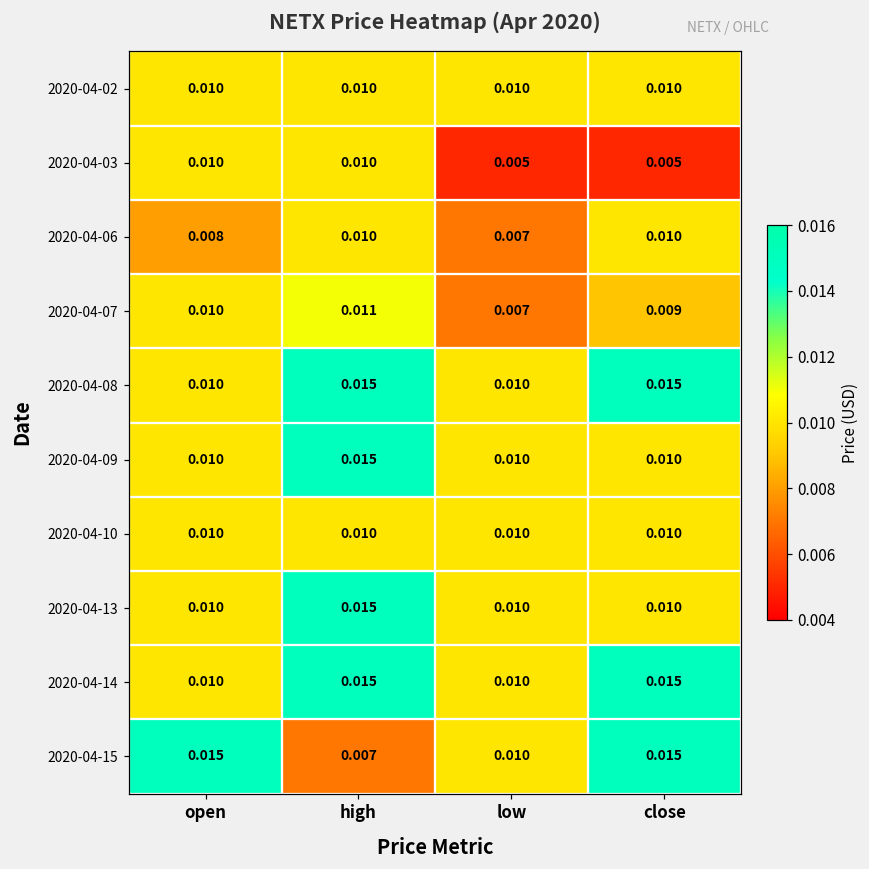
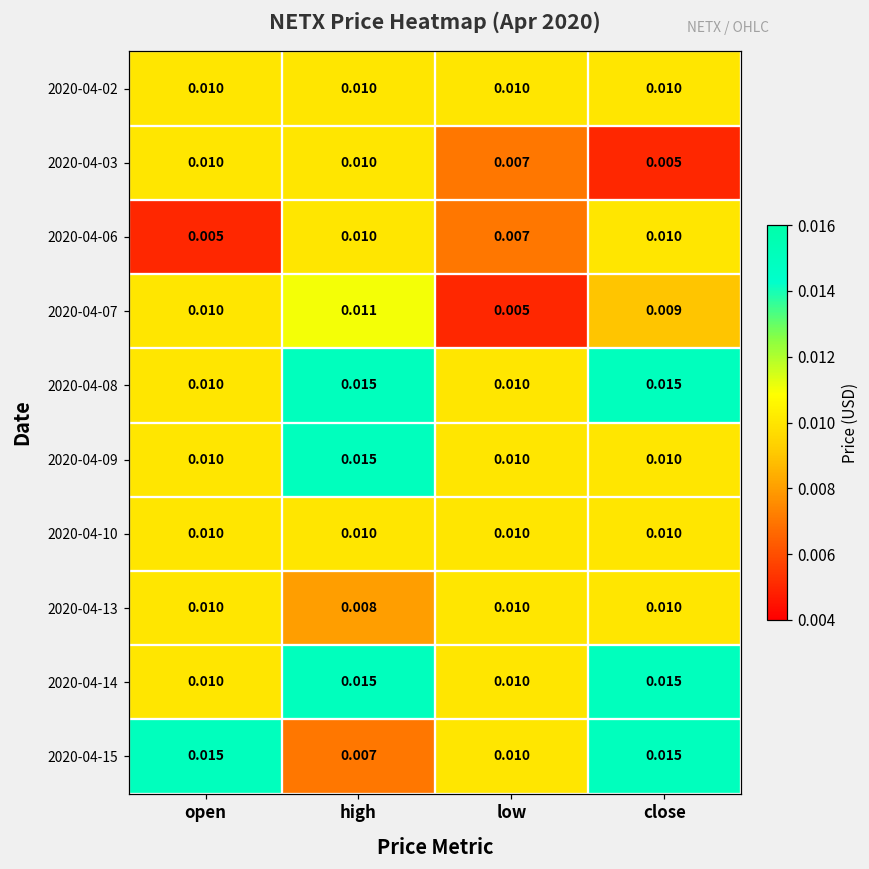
  {
    "2020-04-02": {
      "open": 0.010,
      "high": 0.010,
      "low": 0.010,
      "close": 0.010
    },
    "2020-04-03": {
      "open": 0.010,
      "high": 0.010,
-     "low": 0.005,
+     "low": 0.007,
      "close": 0.005
    },
    "2020-04-06": {
-     "open": 0.008,
+     "open": 0.005,
      "high": 0.010,
      "low": 0.007,
      "close": 0.010
    },
    "2020-04-07": {
      "open": 0.010,
      "high": 0.011,
-     "low": 0.007,
+     "low": 0.005,
      "close": 0.009
    },
    "2020-04-08": {
      "open": 0.010,
      "high": 0.015,
      "low": 0.010,
      "close": 0.015
    },
    "2020-04-09": {
      "open": 0.010,
      "high": 0.015,
      "low": 0.010,
      "close": 0.010
    },
    "2020-04-10": {
      "open": 0.010,
      "high": 0.010,
      "low": 0.010,
      "close": 0.010
    },
    "2020-04-13": {
      "open": 0.010,
-     "high": 0.015,
+     "high": 0.008,
      "low": 0.010,
      "close": 0.010
    },
    "2020-04-14": {
      "open": 0.010,
      "high": 0.015,
      "low": 0.010,
      "close": 0.015
    },
    "2020-04-15": {
      "open": 0.015,
      "high": 0.007,
      "low": 0.010,
      "close": 0.015
    }
  }
